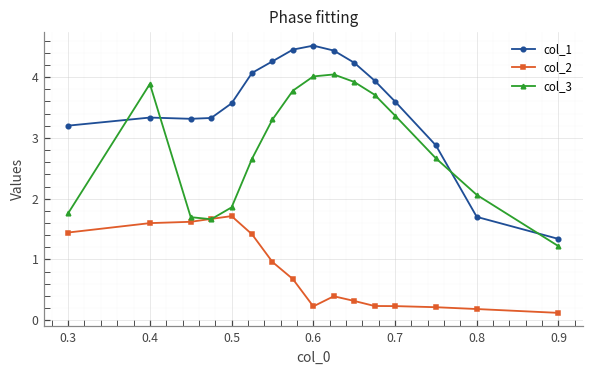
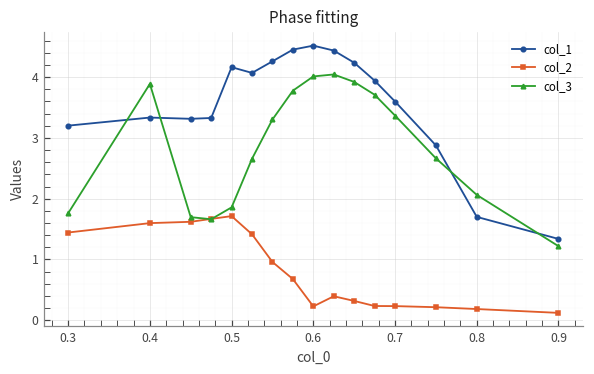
  {
    "col_1": {
      "0.3": 3.2,
      "0.4": 3.3,
-     "0.5": 3.6,
+     "0.5": 4.2,
      "0.6": 4.5,
      "0.7": 3.6,
      "0.8": 1.7,
      "0.9": 1.3
    },
    "col_2": {
      "0.3": 1.4,
      "0.4": 1.6,
      "0.5": 1.7,
      "0.6": 0.2,
      "0.7": 0.2,
      "0.8": 0.2,
      "0.9": 0.1
    },
    "col_3": {
      "0.3": 1.8,
      "0.4": 3.9,
      "0.5": 1.9,
      "0.6": 4.0,
      "0.7": 3.4,
      "0.8": 2.1,
      "0.9": 1.2
    }
  }
